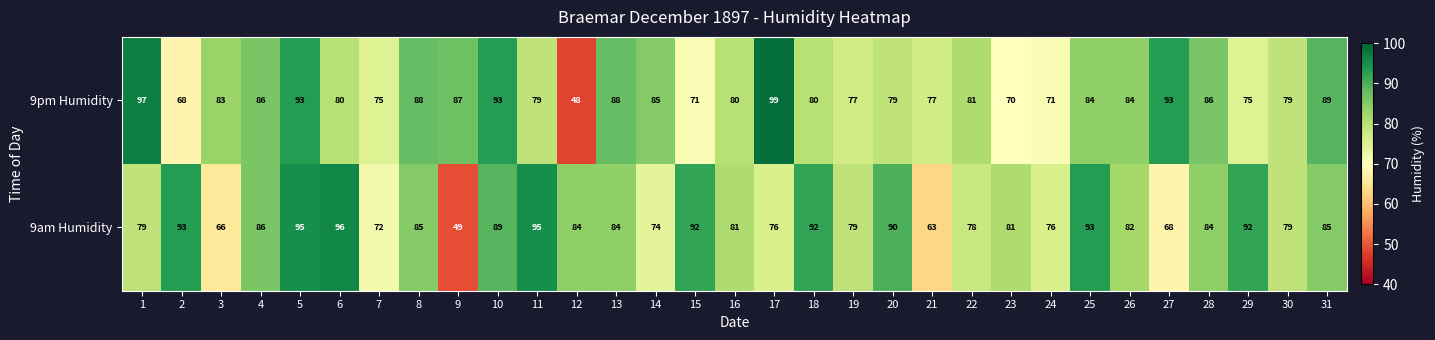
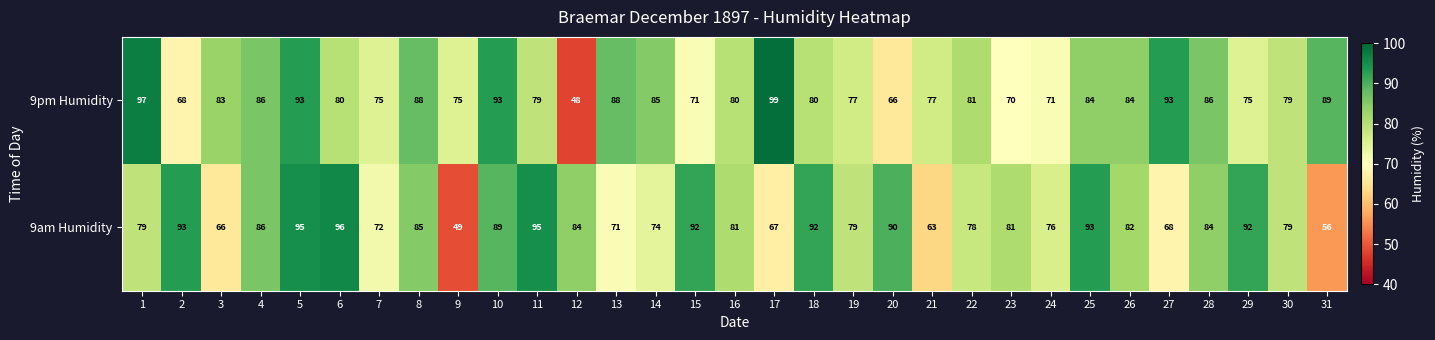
  {
    "9pm Humidity": {
      "1": 97,
      "2": 68,
      "3": 83,
      "4": 86,
      "5": 93,
      "6": 80,
      "7": 75,
      "8": 88,
-     "9": 87,
+     "9": 75,
      "10": 93,
      "11": 79,
      "12": 48,
      "13": 88,
      "14": 85,
      "15": 71,
      "16": 80,
      "17": 99,
      "18": 80,
      "19": 77,
-     "20": 79,
+     "20": 66,
      "21": 77,
      "22": 81,
      "23": 70,
      "24": 71,
      "25": 84,
      "26": 84,
      "27": 93,
      "28": 86,
      "29": 75,
      "30": 79,
      "31": 89
    },
    "9am Humidity": {
      "1": 79,
      "2": 93,
      "3": 66,
      "4": 86,
      "5": 95,
      "6": 96,
      "7": 72,
      "8": 85,
      "9": 49,
      "10": 89,
      "11": 95,
      "12": 84,
-     "13": 84,
+     "13": 71,
      "14": 74,
      "15": 92,
      "16": 81,
-     "17": 76,
+     "17": 67,
      "18": 92,
      "19": 79,
      "20": 90,
      "21": 63,
      "22": 78,
      "23": 81,
      "24": 76,
      "25": 93,
      "26": 82,
      "27": 68,
      "28": 84,
      "29": 92,
      "30": 79,
-     "31": 85
+     "31": 56
    }
  }
